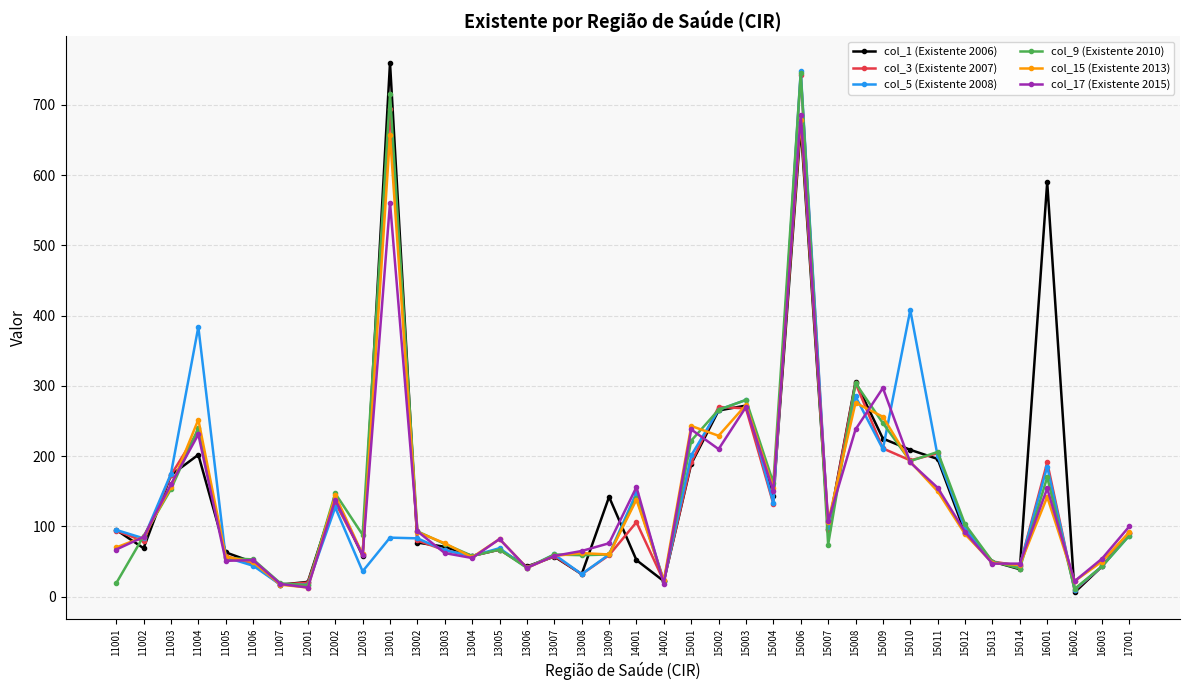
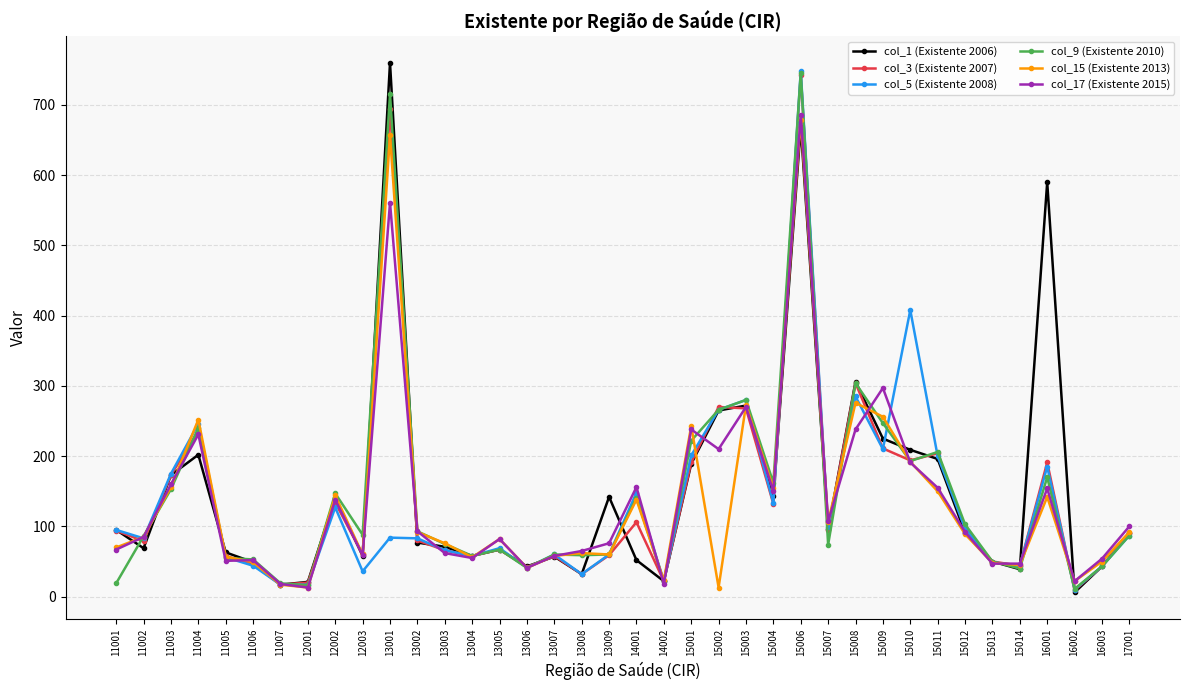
  {
    "col_1 (Existente 2006)": {
      "11002": 70,
      "11004": 200,
      "11005": 60,
      "13001": 760,
      "13003": 70,
      "13009": 140,
      "14001": 50,
      "15004": 140,
      "15006": 670,
      "15009": 230,
      "15010": 210,
      "15011": 200,
      "16001": 590
    },
    "col_3 (Existente 2007)": {
      "11002": 80,
      "11004": 240,
      "12002": 130,
      "13001": 690,
      "14001": 110,
      "15002": 270,
      "16001": 190
    },
    "col_5 (Existente 2008)": {
-     "11004": 380,
+     "11004": 250,
      "12002": 130,
      "12003": 40,
      "13001": 80,
      "14001": 150,
      "15001": 200,
      "15008": 290,
      "15010": 410,
      "15011": 200,
      "16001": 190
    },
    "col_9 (Existente 2010)": {
      "11001": 20,
      "11004": 240,
      "12003": 90,
      "13001": 720,
      "15001": 220,
      "15004": 160,
      "15007": 70,
      "15009": 250,
      "15012": 100,
      "16001": 170
    },
    "col_15 (Existente 2013)": {
      "11004": 250,
      "13001": 660,
      "15001": 240,
-     "15002": 230,
+     "15002": 10,
      "15004": 150,
      "15006": 680,
      "15008": 280,
      "15009": 260,
      "15011": 150,
      "16001": 140,
      "16003": 50
    },
    "col_17 (Existente 2015)": {
      "11003": 160,
      "11004": 230,
      "11005": 50,
      "13001": 560,
      "13003": 60,
      "13009": 80,
      "14001": 160,
      "14002": 20,
      "15001": 240,
      "15002": 210,
      "15004": 150,
      "15006": 690,
      "15008": 240,
      "15009": 300,
      "15011": 160,
      "16001": 150,
      "16003": 50,
      "17001": 100
    }
  }
